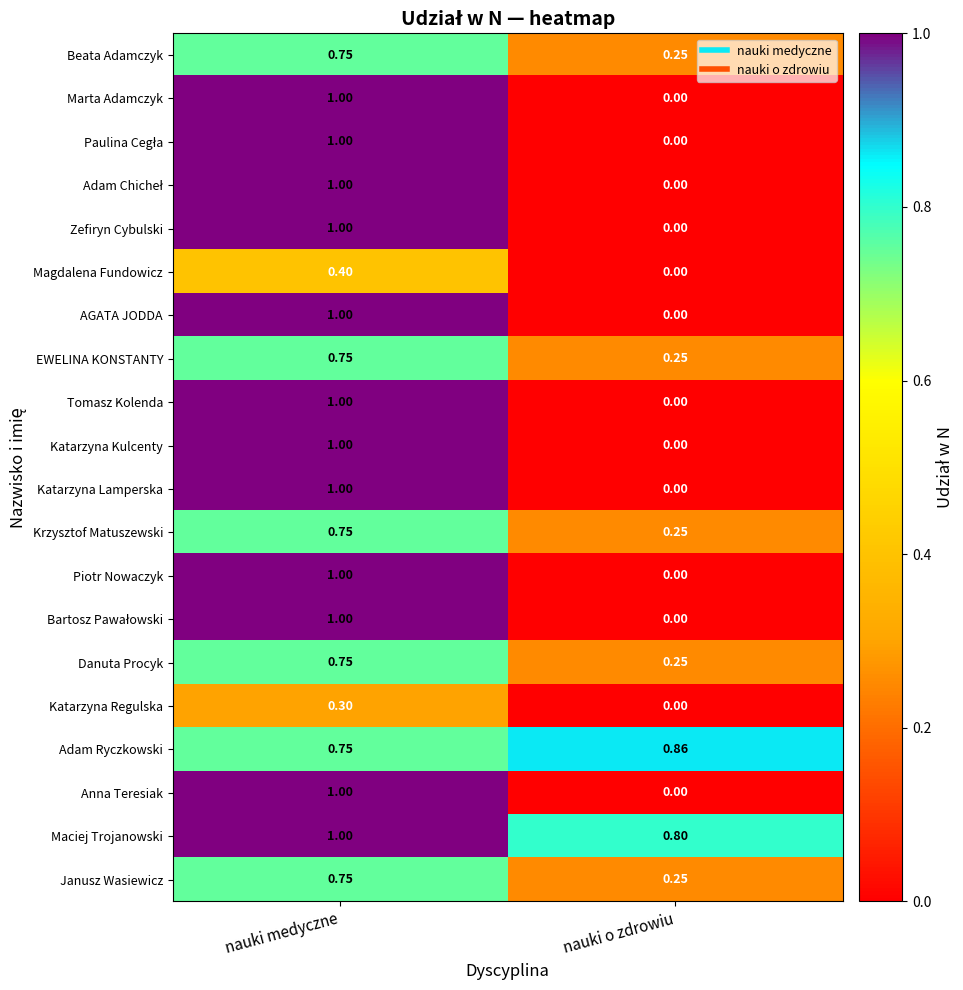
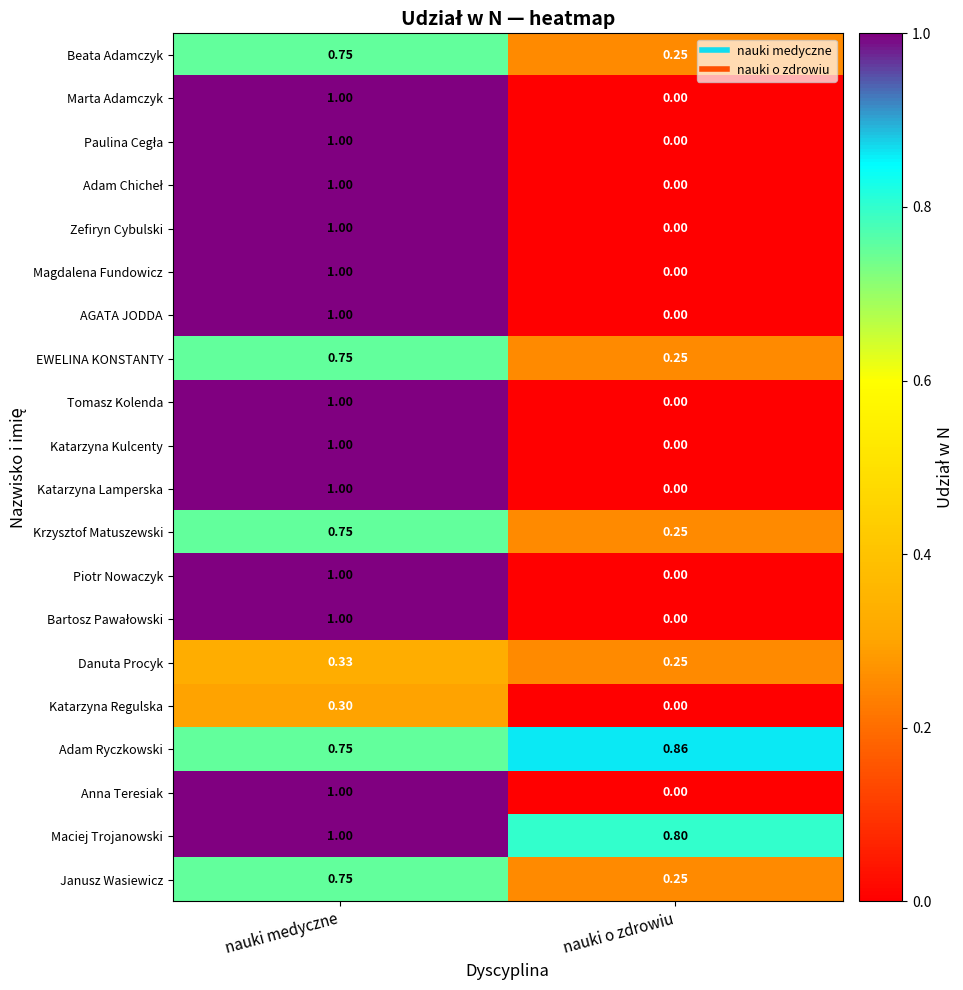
  {
    "Beata Adamczyk": {
      "nauki medyczne": 0.75,
      "nauki o zdrowiu": 0.25
    },
    "Marta Adamczyk": {
      "nauki medyczne": 1.00,
      "nauki o zdrowiu": 0.00
    },
    "Paulina Cegła": {
      "nauki medyczne": 1.00,
      "nauki o zdrowiu": 0.00
    },
    "Adam Chicheł": {
      "nauki medyczne": 1.00,
      "nauki o zdrowiu": 0.00
    },
    "Zefiryn Cybulski": {
      "nauki medyczne": 1.00,
      "nauki o zdrowiu": 0.00
    },
    "Magdalena Fundowicz": {
-     "nauki medyczne": 0.40,
+     "nauki medyczne": 1.00,
      "nauki o zdrowiu": 0.00
    },
    "AGATA JODDA": {
      "nauki medyczne": 1.00,
      "nauki o zdrowiu": 0.00
    },
    "EWELINA KONSTANTY": {
      "nauki medyczne": 0.75,
      "nauki o zdrowiu": 0.25
    },
    "Tomasz Kolenda": {
      "nauki medyczne": 1.00,
      "nauki o zdrowiu": 0.00
    },
    "Katarzyna Kulcenty": {
      "nauki medyczne": 1.00,
      "nauki o zdrowiu": 0.00
    },
    "Katarzyna Lamperska": {
      "nauki medyczne": 1.00,
      "nauki o zdrowiu": 0.00
    },
    "Krzysztof Matuszewski": {
      "nauki medyczne": 0.75,
      "nauki o zdrowiu": 0.25
    },
    "Piotr Nowaczyk": {
      "nauki medyczne": 1.00,
      "nauki o zdrowiu": 0.00
    },
    "Bartosz Pawałowski": {
      "nauki medyczne": 1.00,
      "nauki o zdrowiu": 0.00
    },
    "Danuta Procyk": {
-     "nauki medyczne": 0.75,
+     "nauki medyczne": 0.33,
      "nauki o zdrowiu": 0.25
    },
    "Katarzyna Regulska": {
      "nauki medyczne": 0.30,
      "nauki o zdrowiu": 0.00
    },
    "Adam Ryczkowski": {
      "nauki medyczne": 0.75,
      "nauki o zdrowiu": 0.86
    },
    "Anna Teresiak": {
      "nauki medyczne": 1.00,
      "nauki o zdrowiu": 0.00
    },
    "Maciej Trojanowski": {
      "nauki medyczne": 1.00,
      "nauki o zdrowiu": 0.80
    },
    "Janusz Wasiewicz": {
      "nauki medyczne": 0.75,
      "nauki o zdrowiu": 0.25
    }
  }
